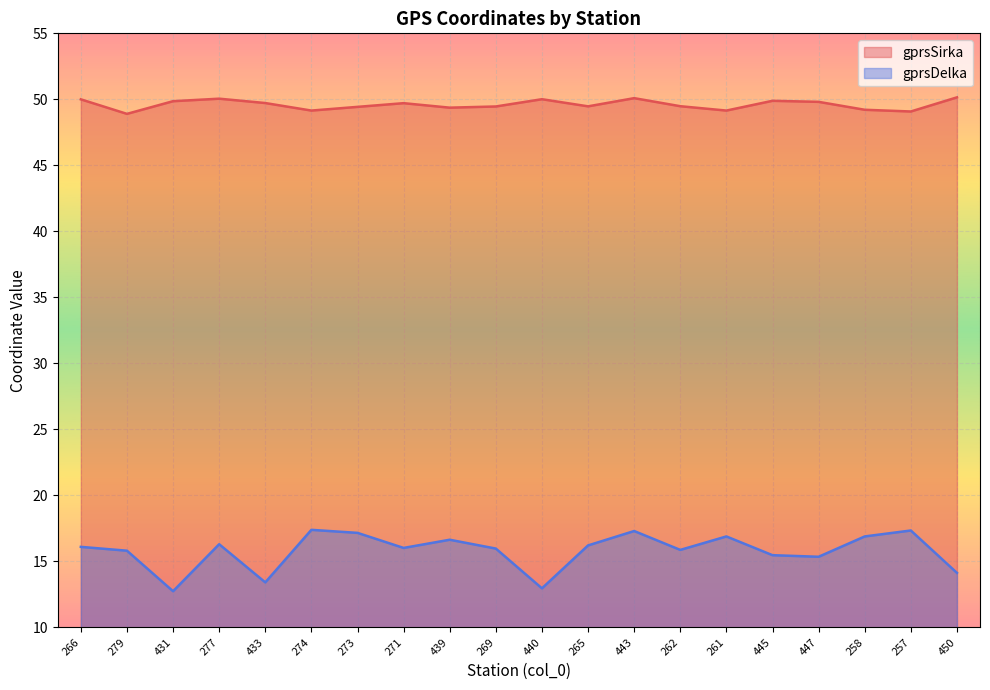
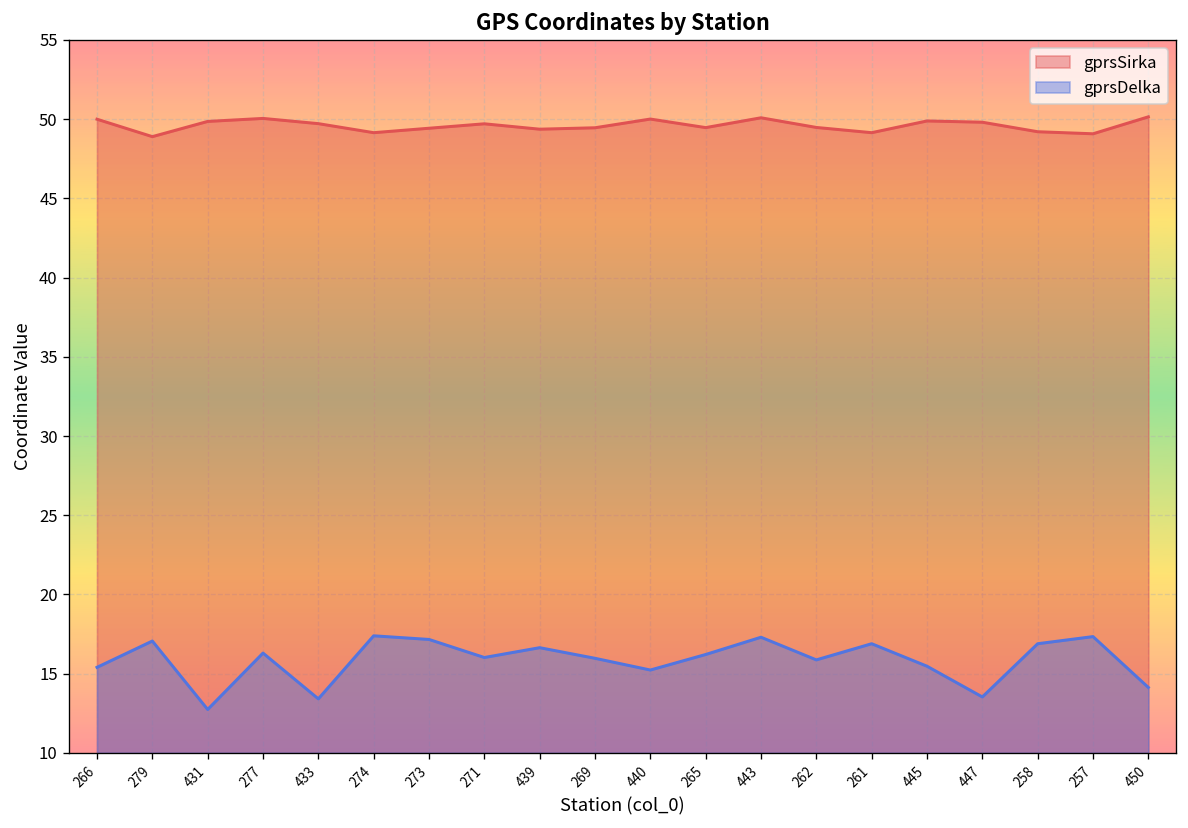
  {
    "gprsSirka": {
      "266": 50.0,
      "279": 48.9,
      "431": 49.9,
      "277": 50.1,
      "433": 49.7,
      "274": 49.2,
      "273": 49.4,
      "271": 49.7,
      "439": 49.4,
      "269": 49.5,
      "440": 50.0,
      "265": 49.5,
      "443": 50.1,
      "262": 49.5,
      "261": 49.2,
      "445": 49.9,
      "447": 49.8,
      "258": 49.2,
      "257": 49.1,
      "450": 50.2
    },
    "gprsDelka": {
-     "266": 16.1,
-     "279": 15.8,
+     "266": 15.4,
+     "279": 17.1,
      "431": 12.7,
      "277": 16.3,
      "433": 13.4,
      "274": 17.4,
      "273": 17.2,
      "271": 16.0,
      "439": 16.6,
      "269": 16.0,
-     "440": 13.0,
+     "440": 15.2,
      "265": 16.2,
      "443": 17.3,
      "262": 15.9,
      "261": 16.9,
      "445": 15.5,
-     "447": 15.4,
+     "447": 13.5,
      "258": 16.9,
      "257": 17.3,
      "450": 14.1
    }
  }
